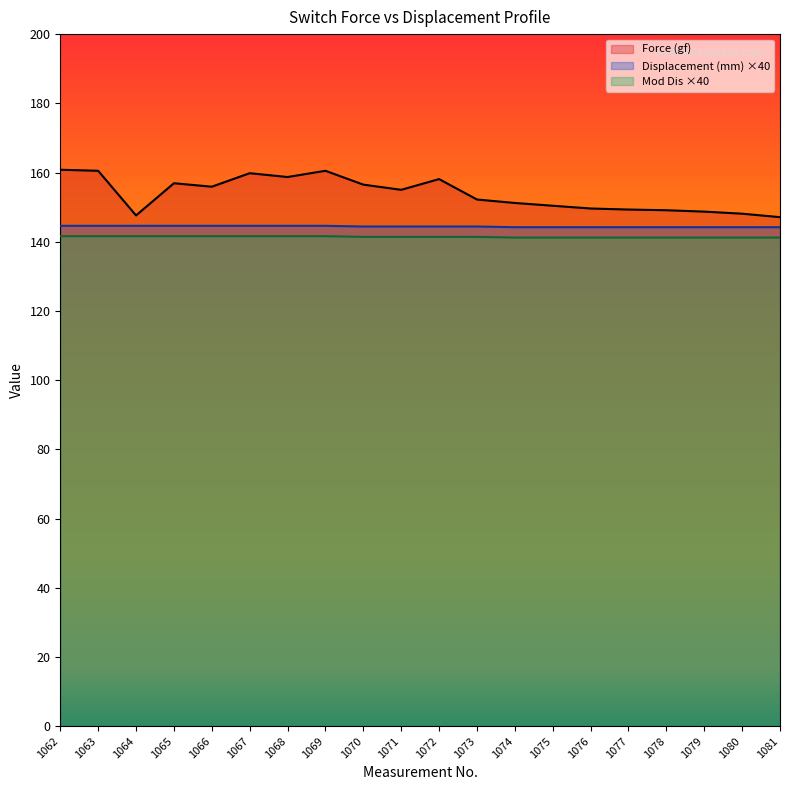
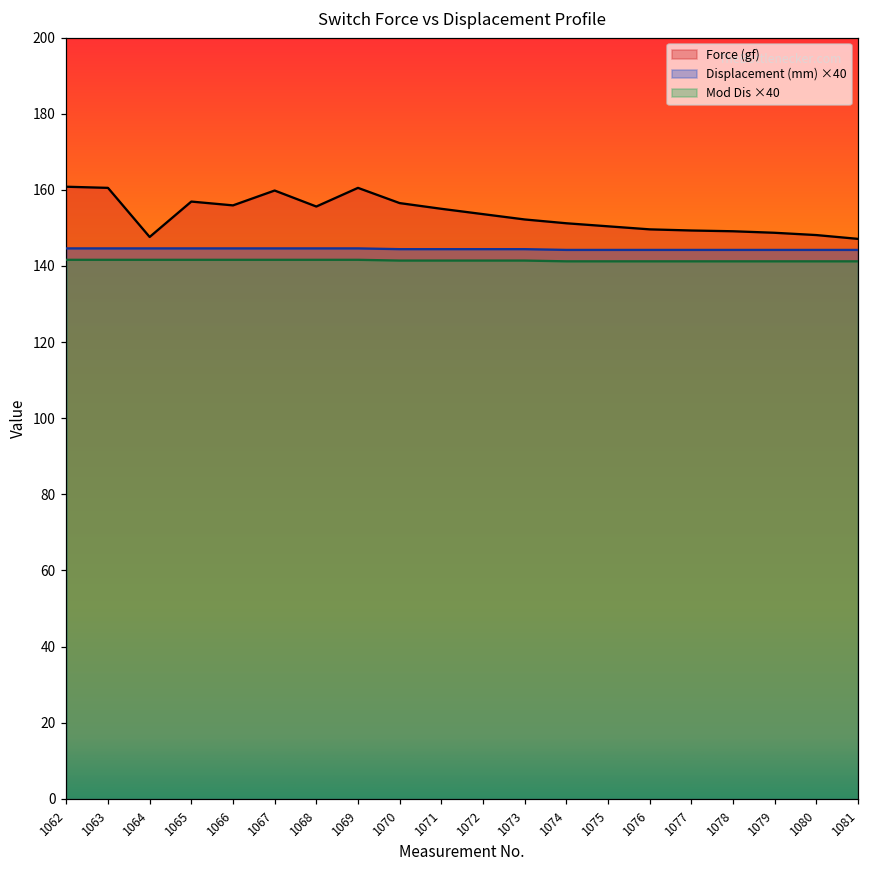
  {
    "Force (gf)": {
      "1062": 161,
      "1063": 161,
      "1064": 148,
      "1065": 157,
      "1066": 156,
      "1067": 160,
-     "1068": 159,
+     "1068": 156,
      "1069": 161,
      "1070": 157,
      "1071": 155,
-     "1072": 158,
+     "1072": 154,
      "1073": 152,
      "1074": 151,
      "1075": 150,
      "1076": 150,
      "1077": 149,
      "1078": 149,
      "1079": 149,
      "1080": 148,
      "1081": 147
    },
    "Displacement (mm) ×40": {
      "1062": 145,
      "1063": 145,
      "1064": 145,
      "1065": 145,
      "1066": 145,
      "1067": 145,
      "1068": 145,
      "1069": 145,
      "1070": 144,
      "1071": 144,
      "1072": 144,
      "1073": 144,
      "1074": 144,
      "1075": 144,
      "1076": 144,
      "1077": 144,
      "1078": 144,
      "1079": 144,
      "1080": 144,
      "1081": 144
    },
    "Mod Dis ×40": {
      "1062": 142,
      "1063": 142,
      "1064": 142,
      "1065": 142,
      "1066": 142,
      "1067": 142,
      "1068": 142,
      "1069": 142,
      "1070": 141,
      "1071": 141,
      "1072": 141,
      "1073": 141,
      "1074": 141,
      "1075": 141,
      "1076": 141,
      "1077": 141,
      "1078": 141,
      "1079": 141,
      "1080": 141,
      "1081": 141
    }
  }
